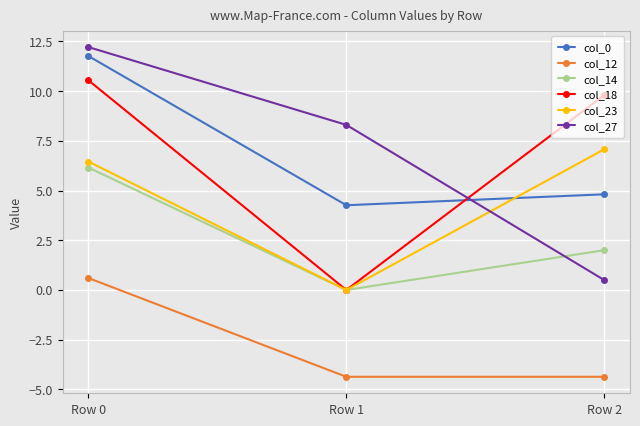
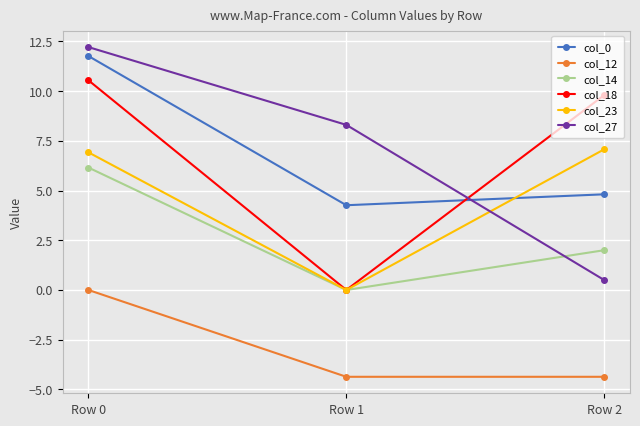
  {
    "col_0": {
      "Row 0": 11.8,
      "Row 1": 4.3,
      "Row 2": 4.8
    },
    "col_12": {
-     "Row 0": 0.6,
+     "Row 0": 0.0,
      "Row 1": -4.4,
      "Row 2": -4.4
    },
    "col_14": {
      "Row 0": 6.2,
      "Row 2": 2.0
    },
    "col_18": {
      "Row 0": 10.5
    },
    "col_23": {
-     "Row 0": 6.5,
+     "Row 0": 6.9,
      "Row 2": 7.1
    },
    "col_27": {
      "Row 0": 12.2,
      "Row 1": 8.3,
      "Row 2": 0.5
    }
  }
